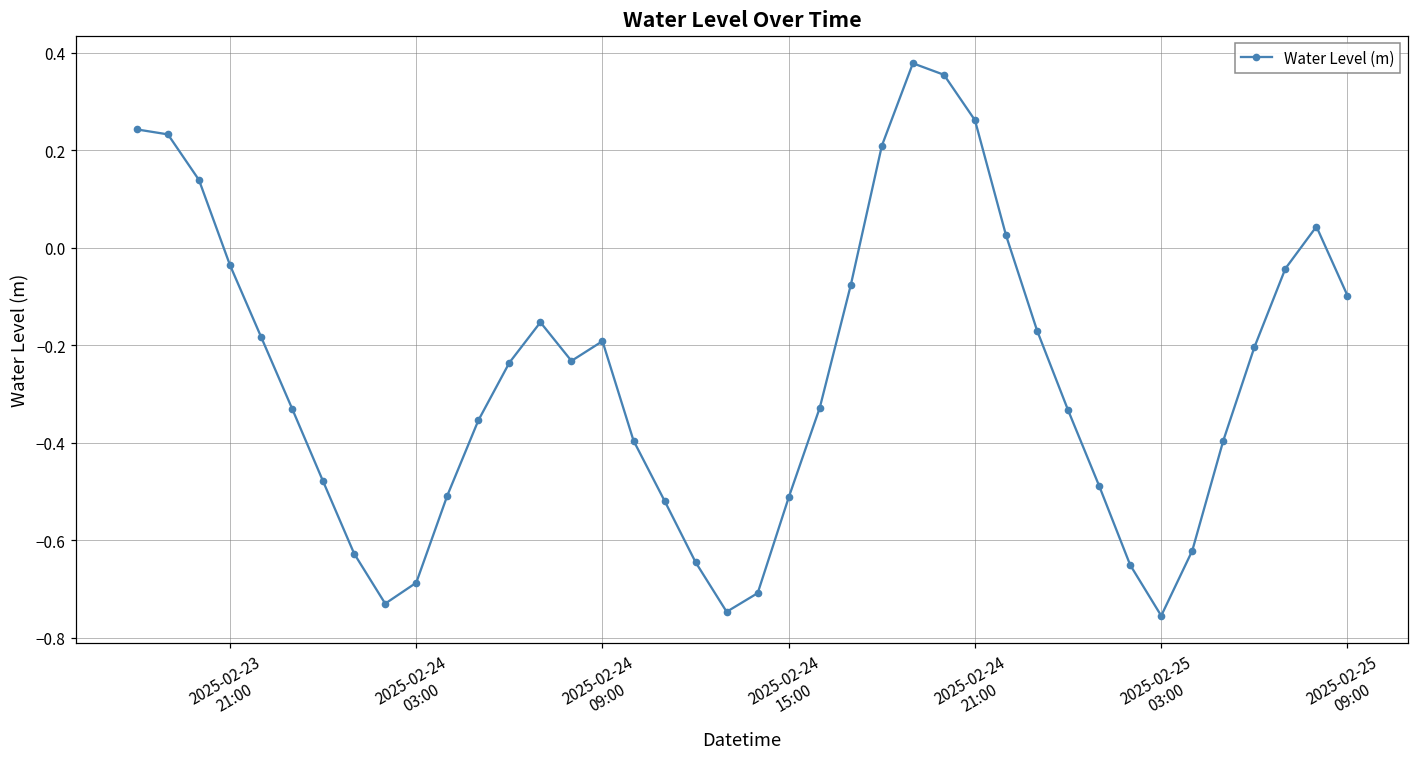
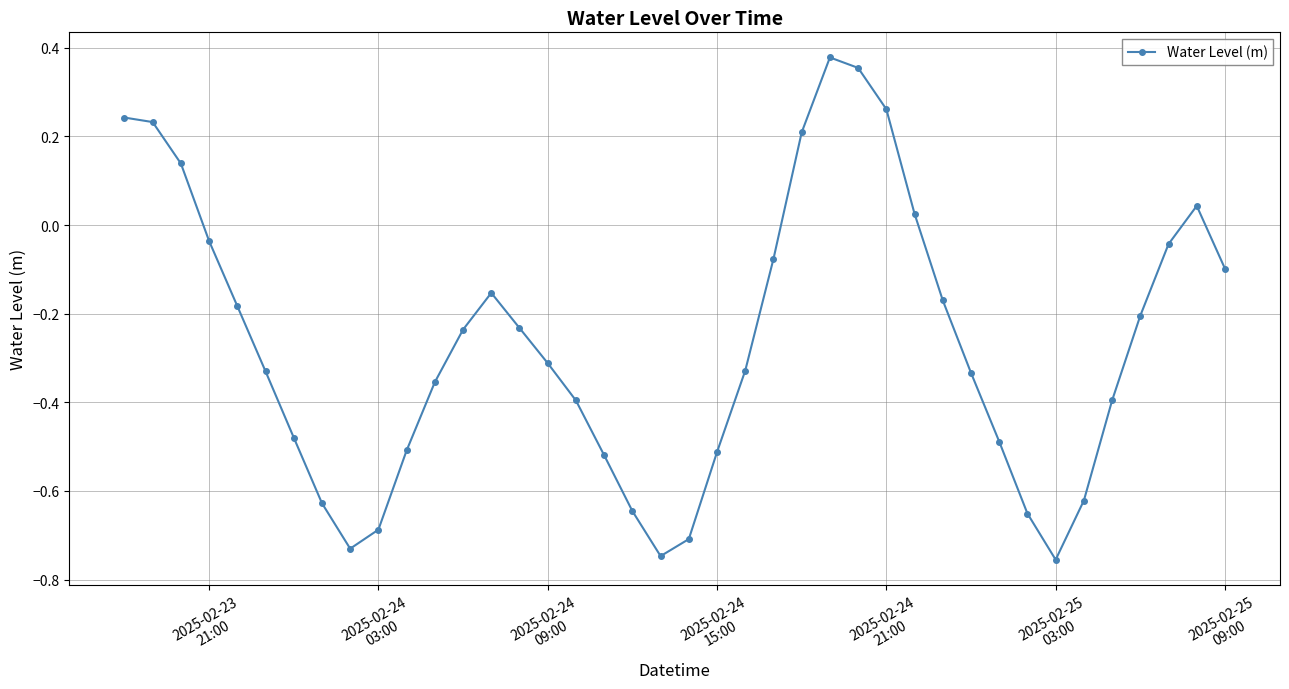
  {
    "2025-02-23 21:00": -0.04,
    "2025-02-24 03:00": -0.69,
-   "2025-02-24 09:00": -0.19,
+   "2025-02-24 09:00": -0.31,
    "2025-02-24 15:00": -0.51,
    "2025-02-24 21:00": 0.26,
    "2025-02-25 03:00": -0.76,
    "2025-02-25 09:00": -0.10
  }
